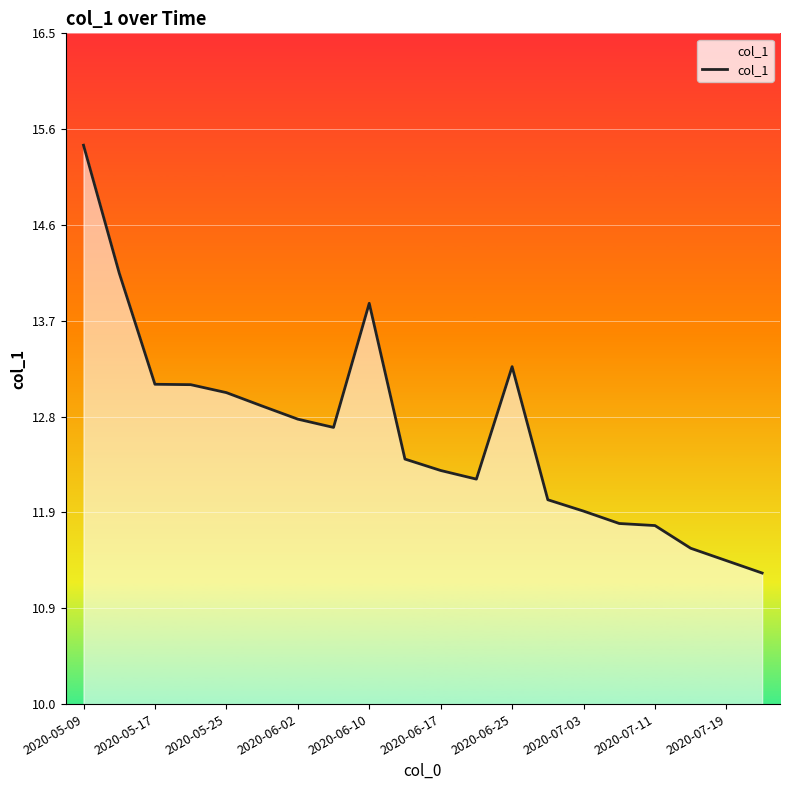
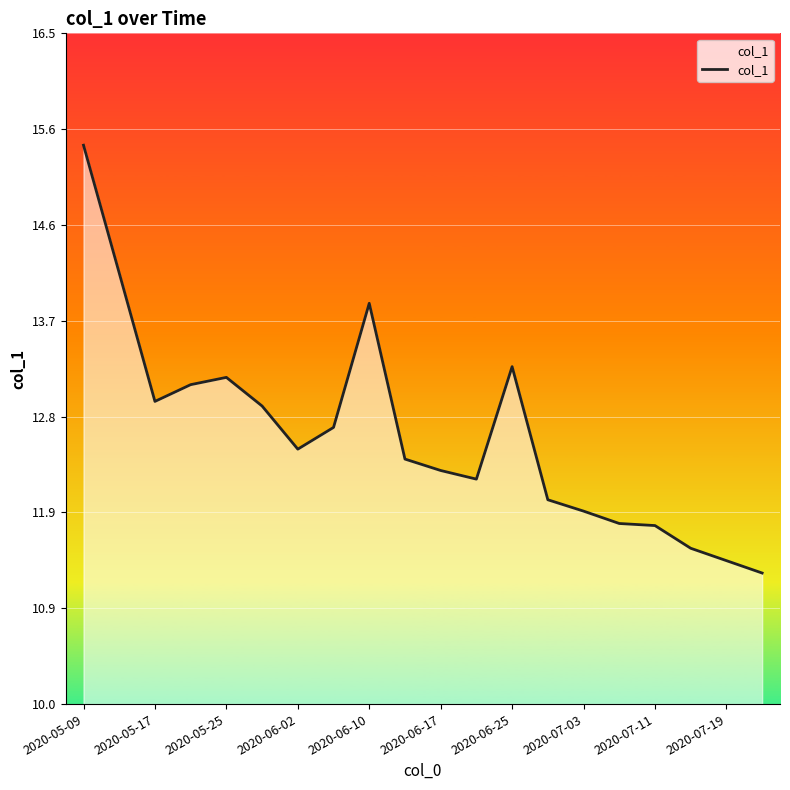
  {
    "2020-05-09": 15.42,
-   "2020-05-17": 13.10,
-   "2020-05-25": 13.02,
-   "2020-06-02": 12.76,
+   "2020-05-17": 12.93,
+   "2020-05-25": 13.17,
+   "2020-06-02": 12.47,
    "2020-06-10": 13.88,
    "2020-06-17": 12.26,
    "2020-06-25": 13.27,
    "2020-07-03": 11.87,
    "2020-07-11": 11.73,
    "2020-07-19": 11.39
  }
